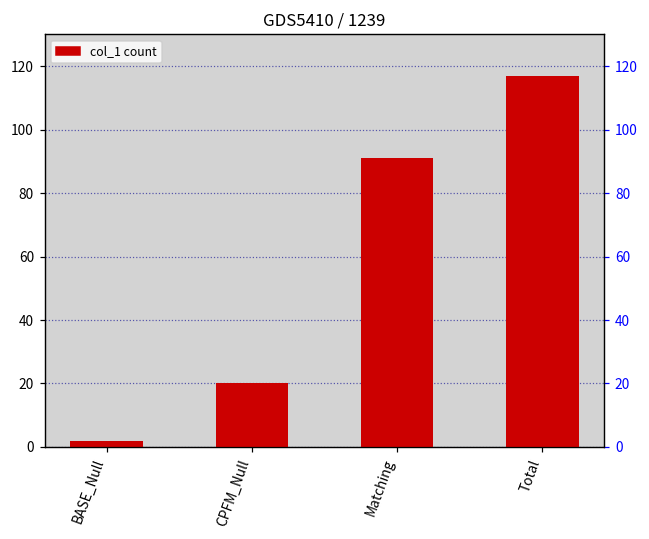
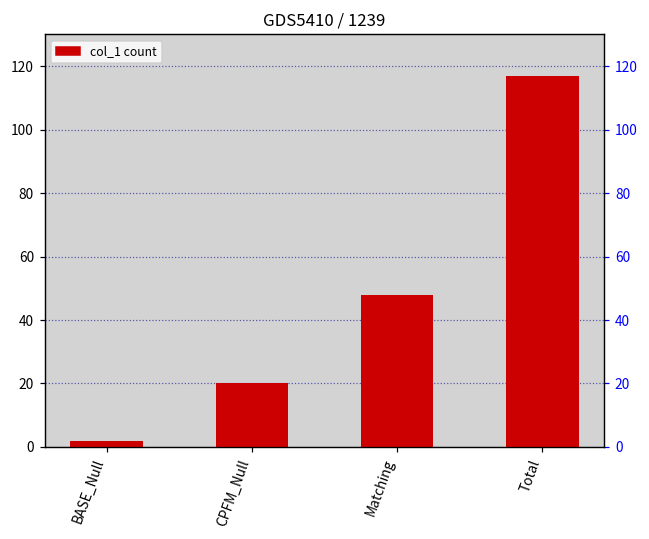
  {
    "BASE_Null": 2,
    "CPFM_Null": 20,
-   "Matching": 91,
+   "Matching": 48,
    "Total": 117
  }
